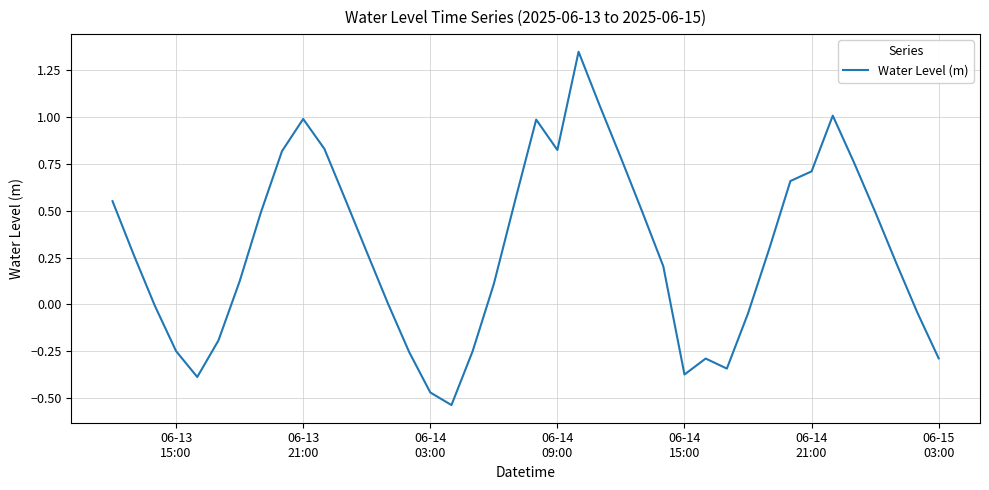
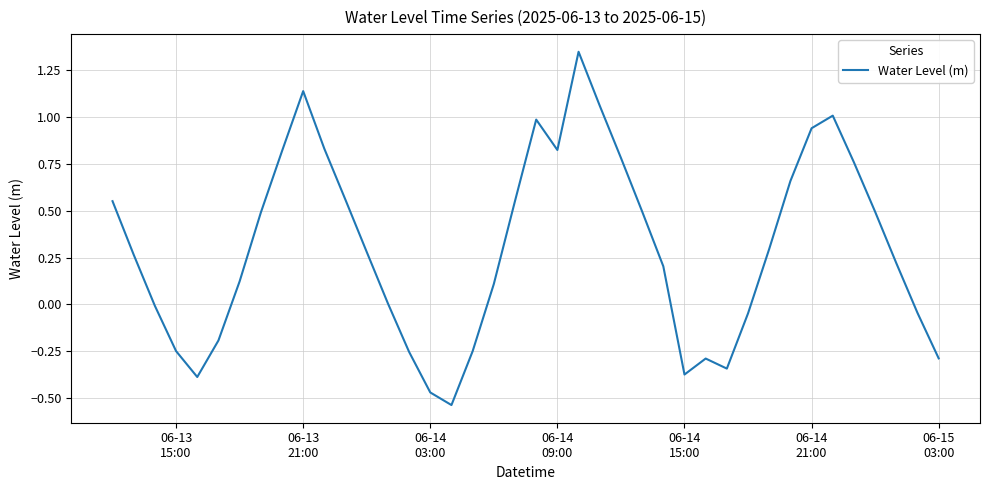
  {
    "06-13 15:00": -0.25,
-   "06-13 21:00": 0.99,
+   "06-13 21:00": 1.14,
    "06-14 03:00": -0.47,
    "06-14 09:00": 0.82,
    "06-14 15:00": -0.37,
-   "06-14 21:00": 0.71,
+   "06-14 21:00": 0.94,
    "06-15 03:00": -0.29
  }
